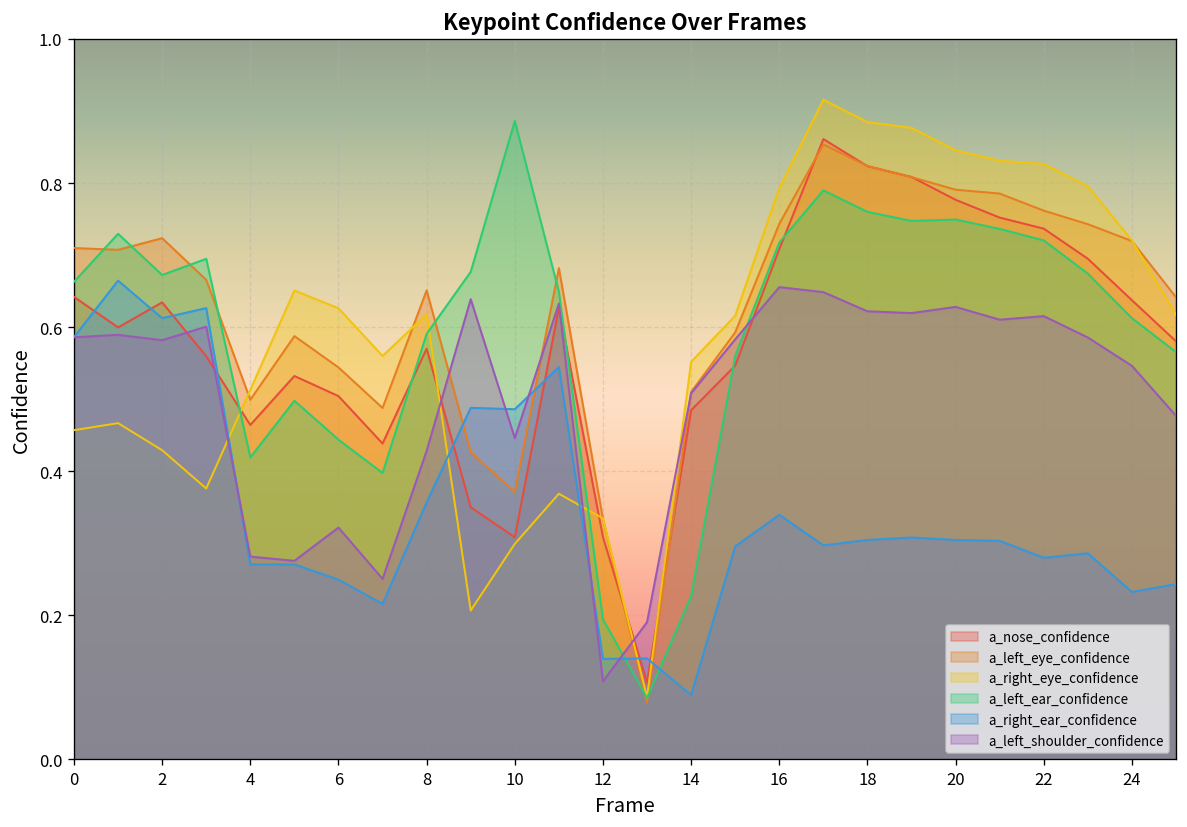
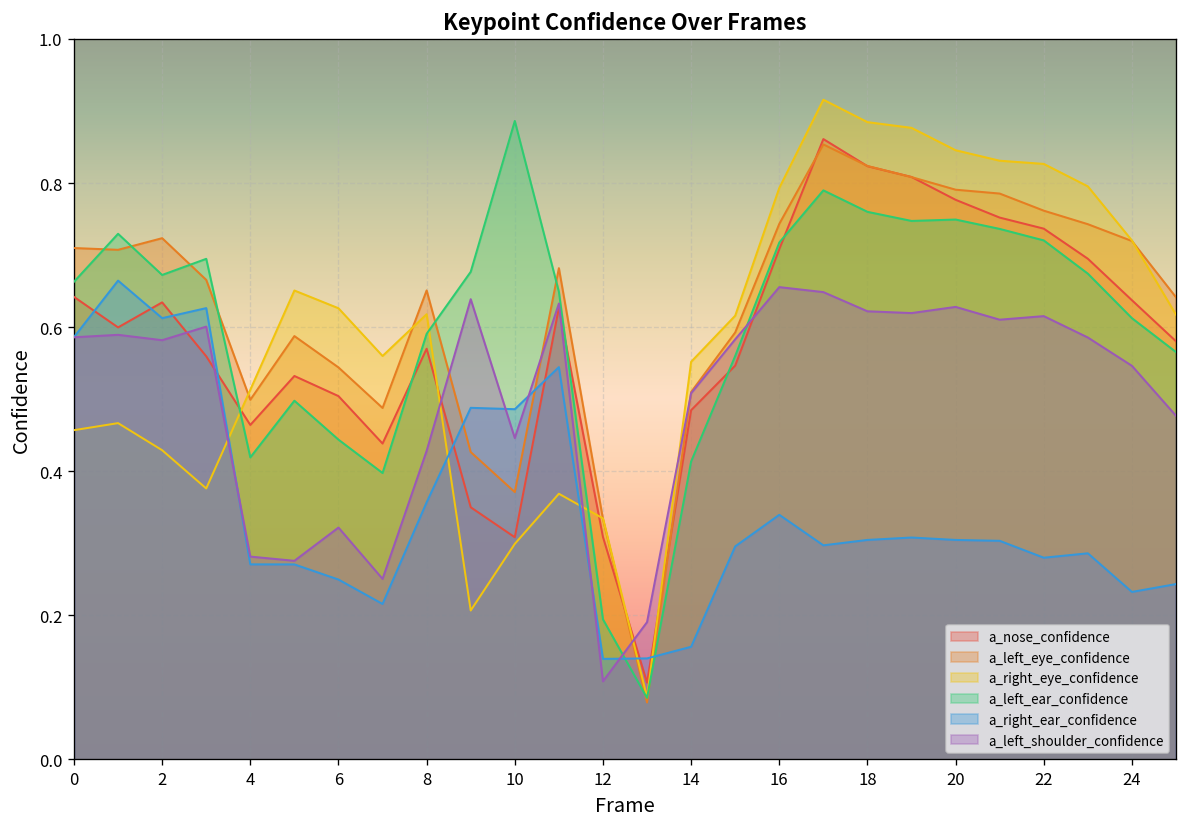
  {
    "a_left_ear_confidence": {
      "0": 0.66,
      "2": 0.67,
      "4": 0.42,
      "6": 0.44,
      "8": 0.59,
      "10": 0.89,
      "12": 0.19,
-     "14": 0.23,
+     "14": 0.41,
      "16": 0.72,
      "18": 0.76,
      "20": 0.75,
      "22": 0.72,
      "24": 0.61
    },
    "a_right_ear_confidence": {
      "2": 0.61,
      "4": 0.27,
      "6": 0.25,
      "8": 0.36,
      "10": 0.49,
      "12": 0.14,
-     "14": 0.09,
+     "14": 0.16,
      "16": 0.34,
      "18": 0.30,
      "20": 0.30,
      "22": 0.28,
      "24": 0.23
    },
    "a_left_shoulder_confidence": {
      "2": 0.58,
      "4": 0.28,
      "6": 0.32,
      "8": 0.43,
      "10": 0.45,
      "12": 0.11,
      "16": 0.66,
      "18": 0.62,
      "20": 0.63,
      "22": 0.62,
      "24": 0.55
    }
  }
